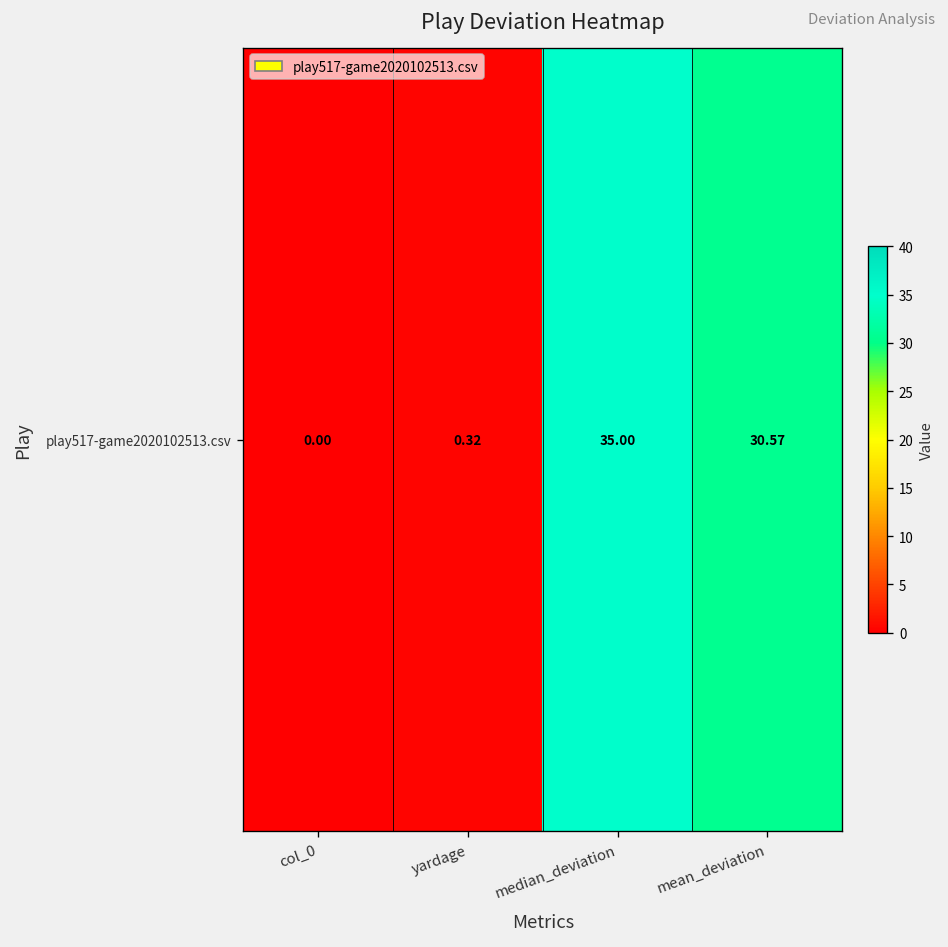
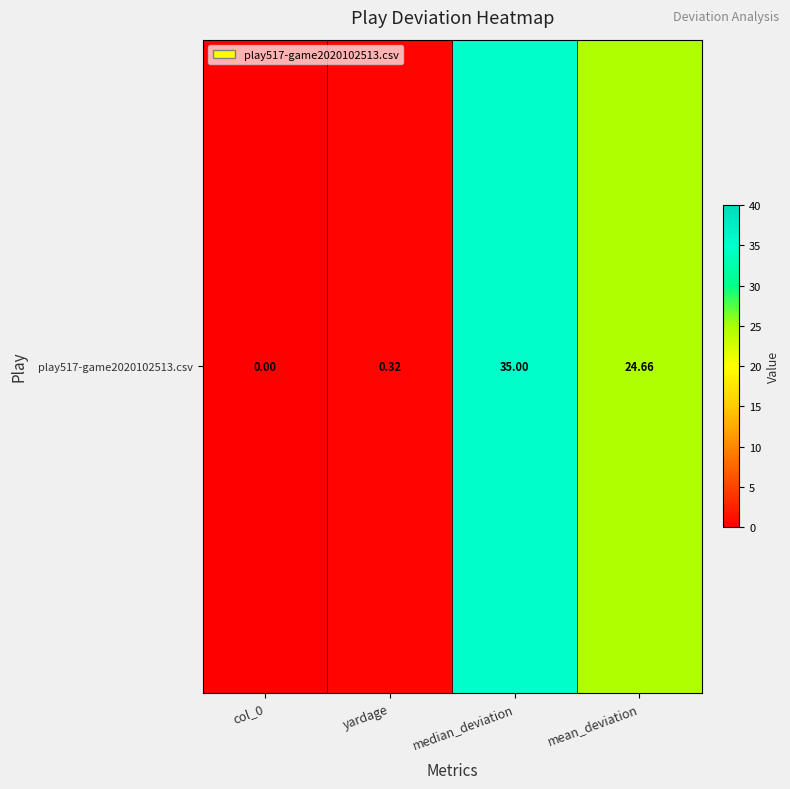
  {
    "play517-game2020102513.csv": {
      "col_0": 0.00,
      "yardage": 0.32,
      "median_deviation": 35.00,
-     "mean_deviation": 30.57
+     "mean_deviation": 24.66
    }
  }
